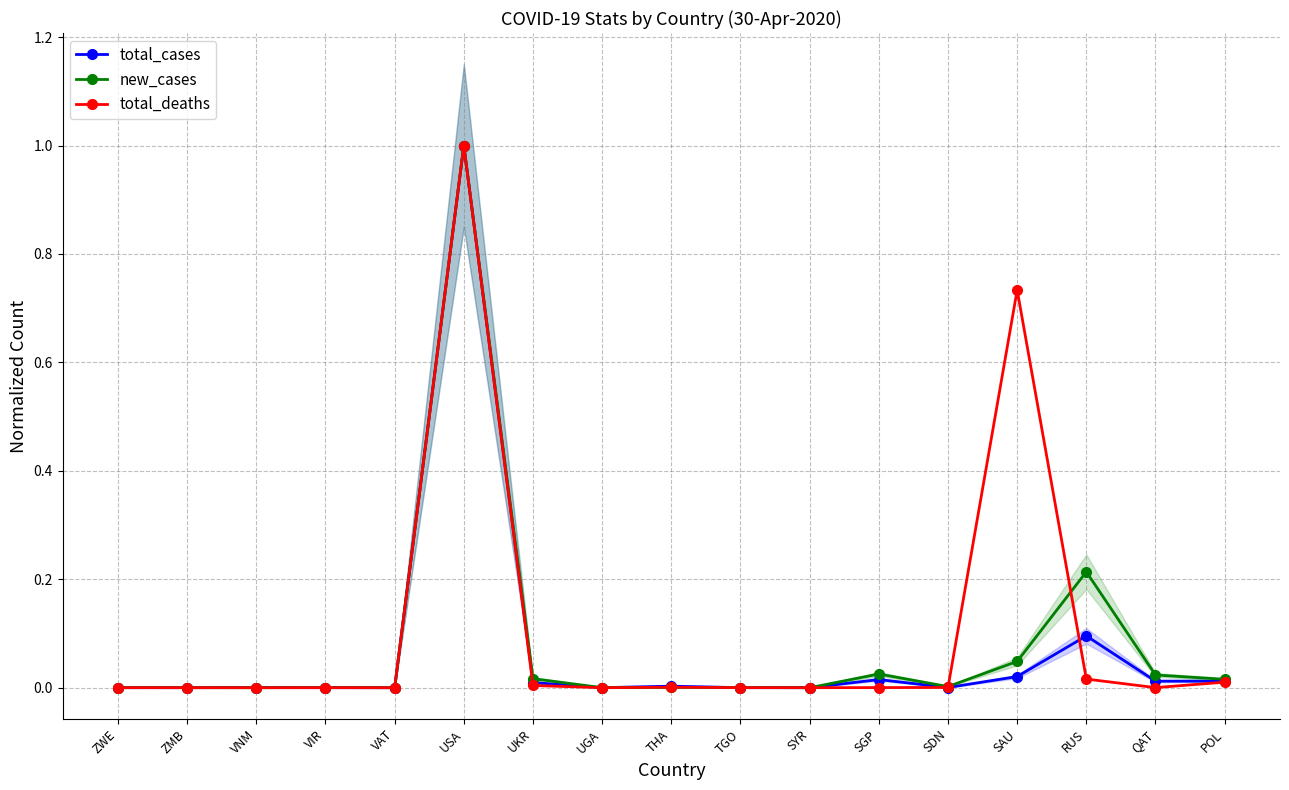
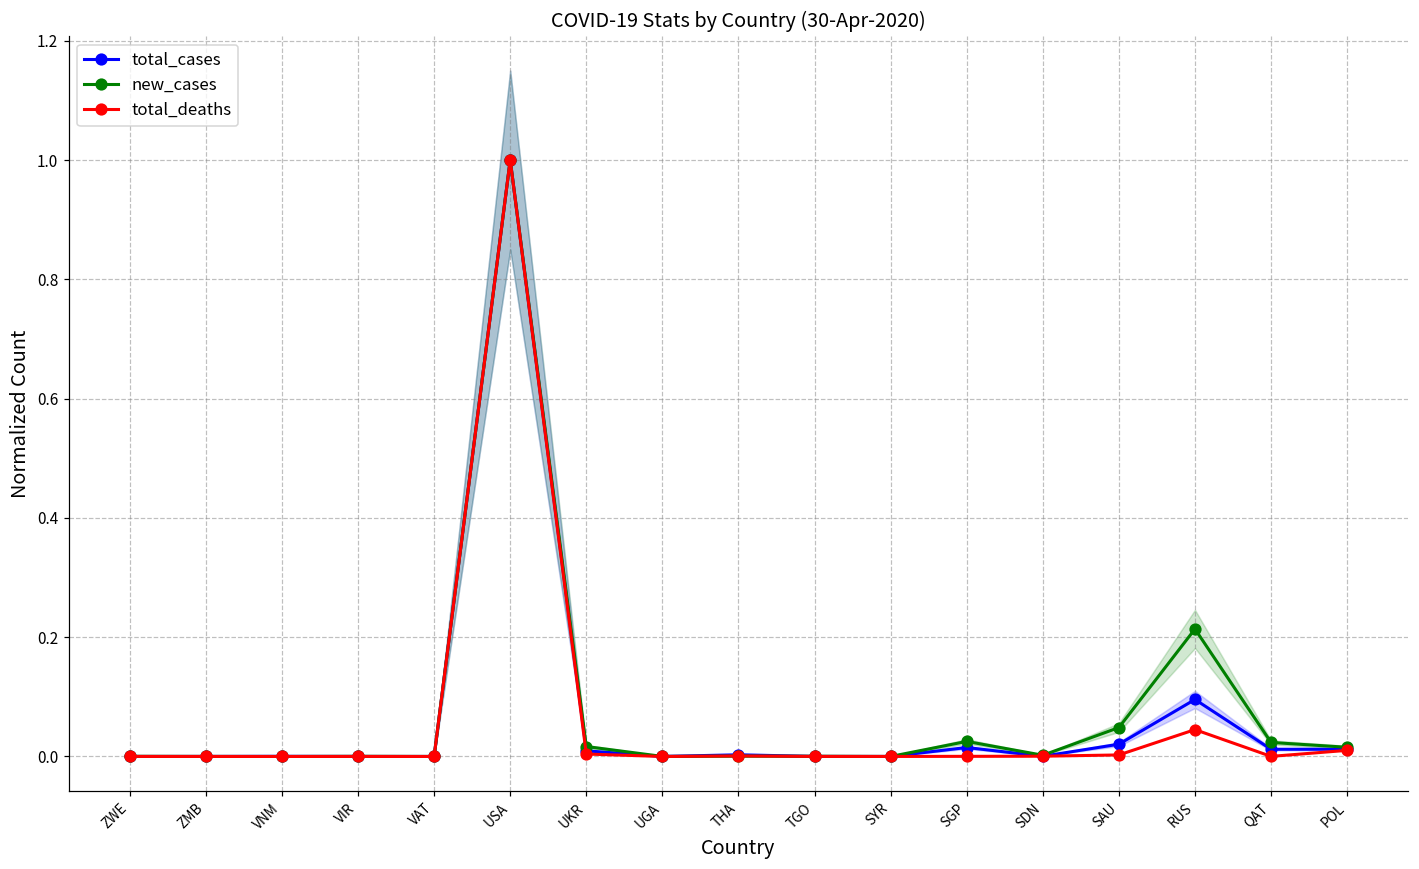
  {
    "total_deaths": {
      "UKR": 0.00,
      "SGP": 0.00,
-     "SAU": 0.73,
-     "RUS": 0.02,
+     "SAU": 0.00,
+     "RUS": 0.05,
      "QAT": 0.00
    }
  }
